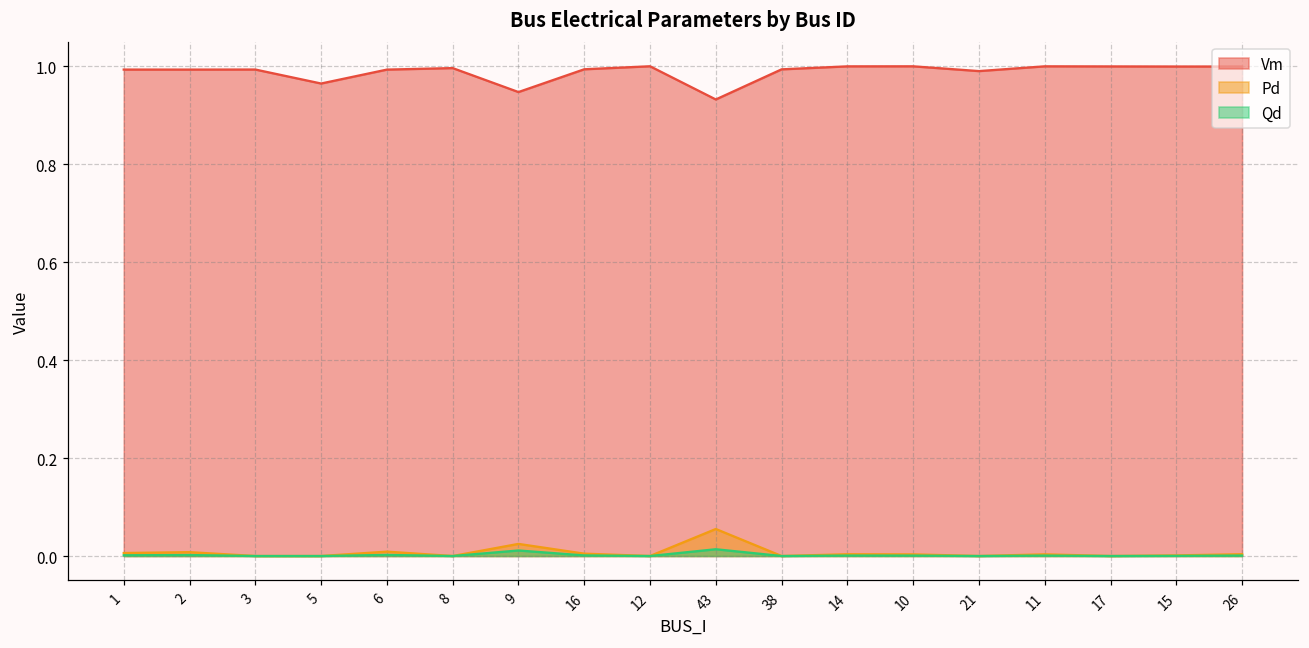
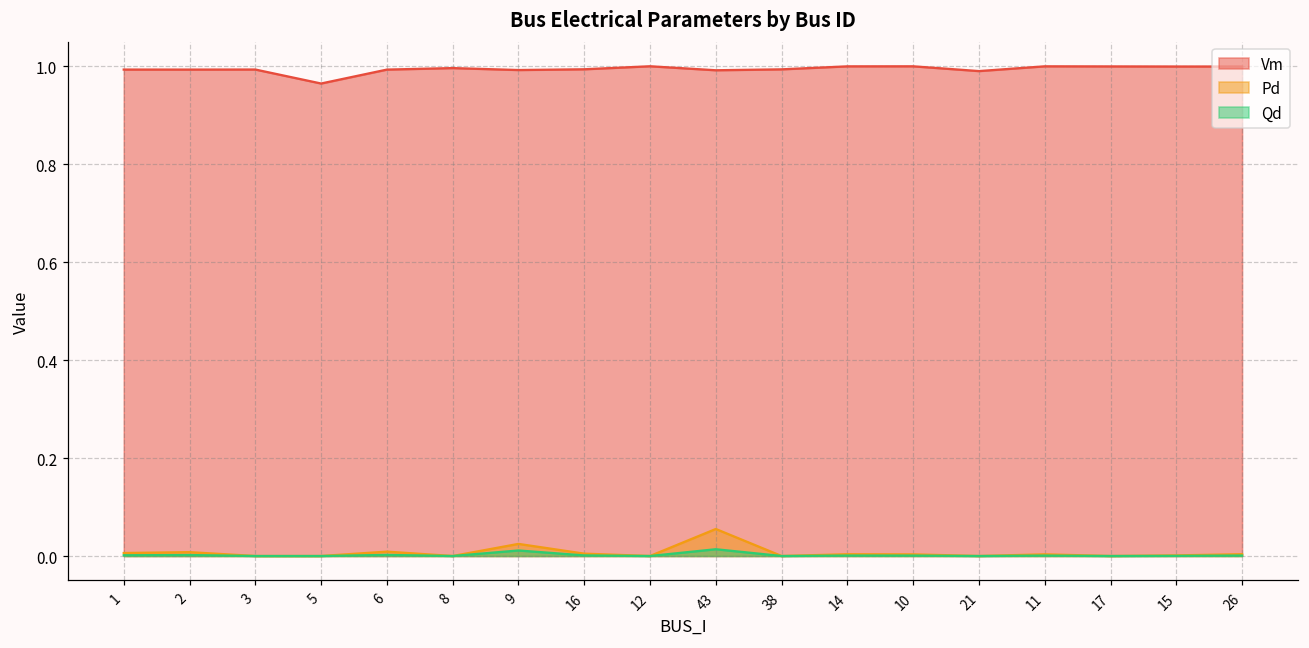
  {
    "Vm": {
      "1": 0.99,
      "2": 0.99,
      "3": 0.99,
      "5": 0.96,
      "6": 0.99,
      "8": 1.00,
-     "9": 0.95,
+     "9": 0.99,
      "16": 0.99,
      "12": 1.00,
-     "43": 0.93,
+     "43": 0.99,
      "38": 0.99,
      "14": 1.00,
      "10": 1.00,
      "21": 0.99,
      "11": 1.00,
      "17": 1.00,
      "15": 1.00
    },
    "Pd": {
      "2": 0.01,
      "6": 0.01,
      "9": 0.02,
      "43": 0.06
    },
    "Qd": {
      "2": 0.00,
      "6": 0.00,
      "9": 0.01,
      "43": 0.01
    }
  }
